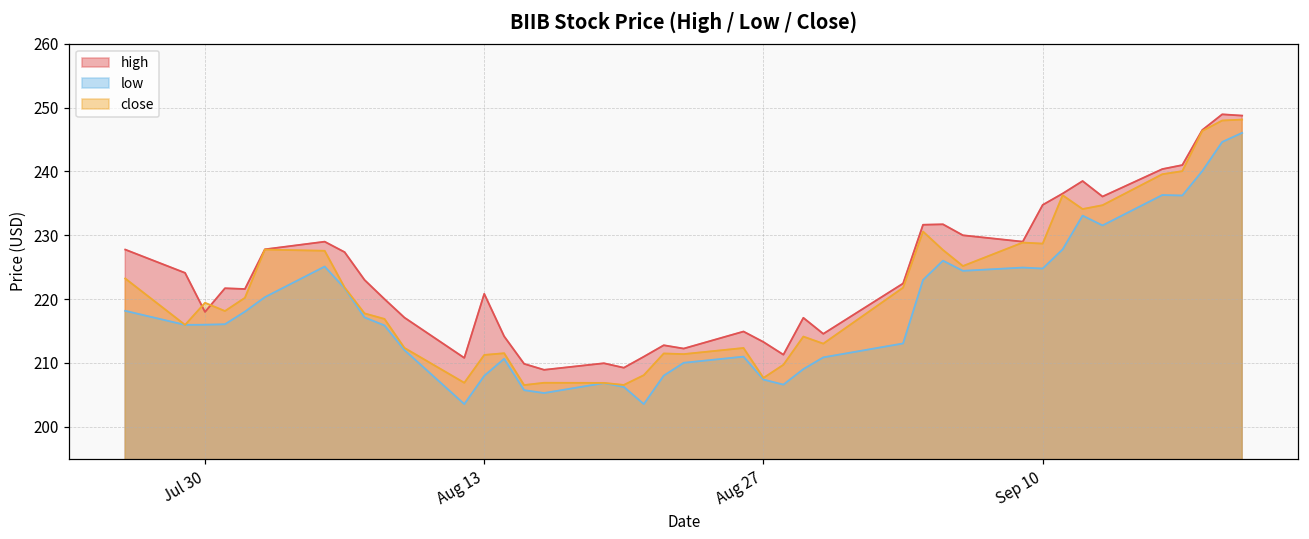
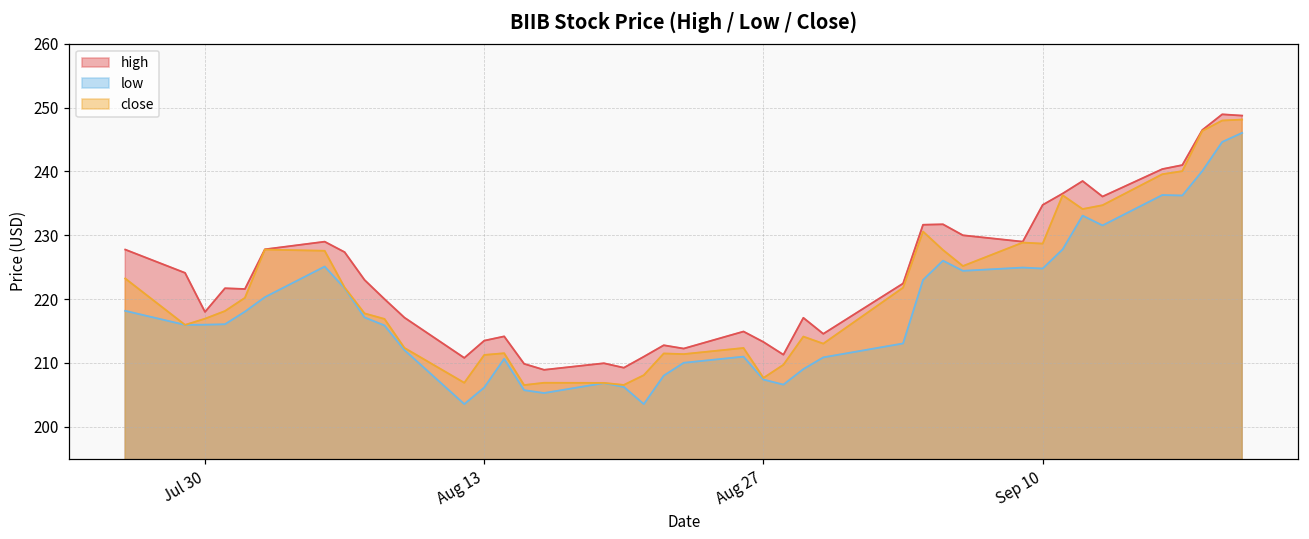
  {
    "high": {
      "Jul 30": 218,
-     "Aug 13": 221,
+     "Aug 13": 213,
      "Aug 27": 213,
      "Sep 10": 235
    },
    "low": {
      "Jul 30": 216,
-     "Aug 13": 208,
+     "Aug 13": 206,
      "Sep 10": 225
    },
    "close": {
-     "Jul 30": 219,
+     "Jul 30": 217,
      "Aug 13": 211,
      "Sep 10": 229
    }
  }
